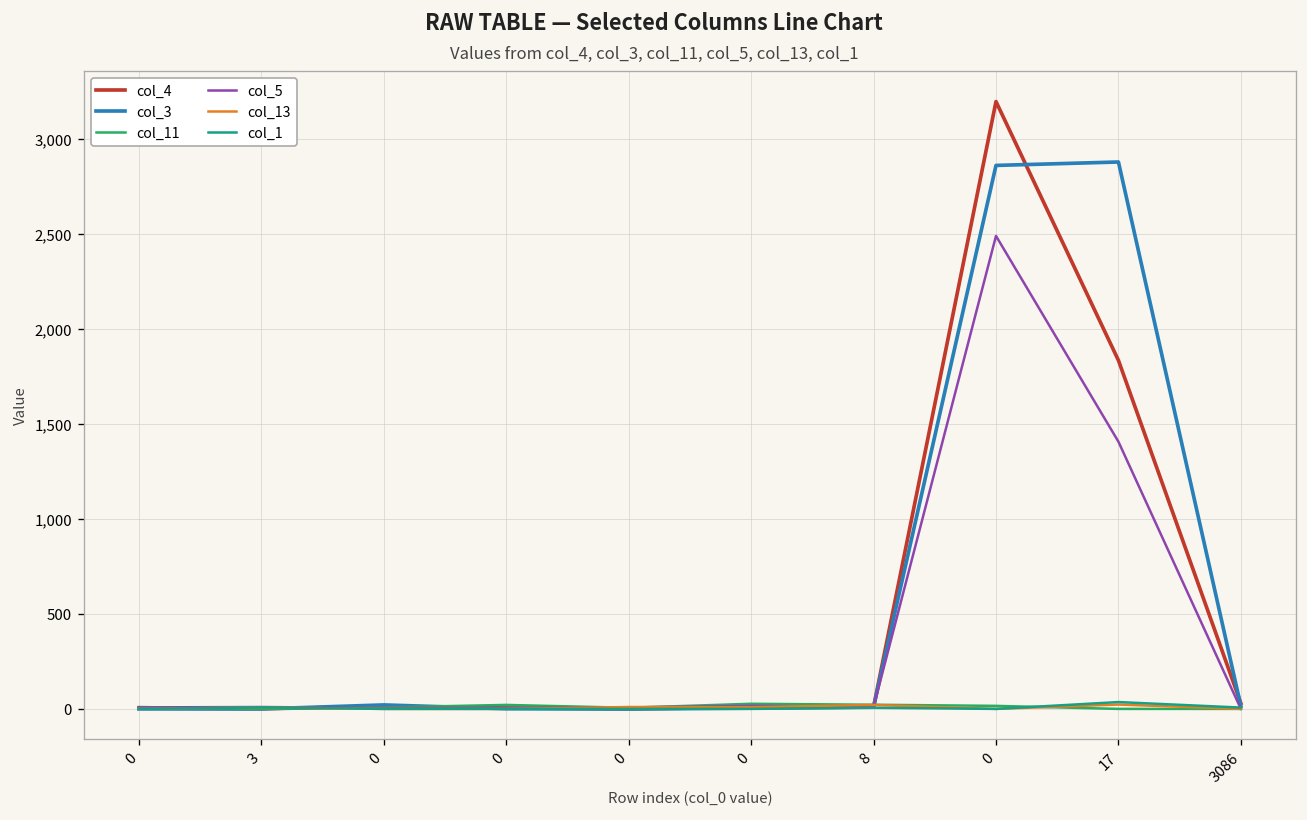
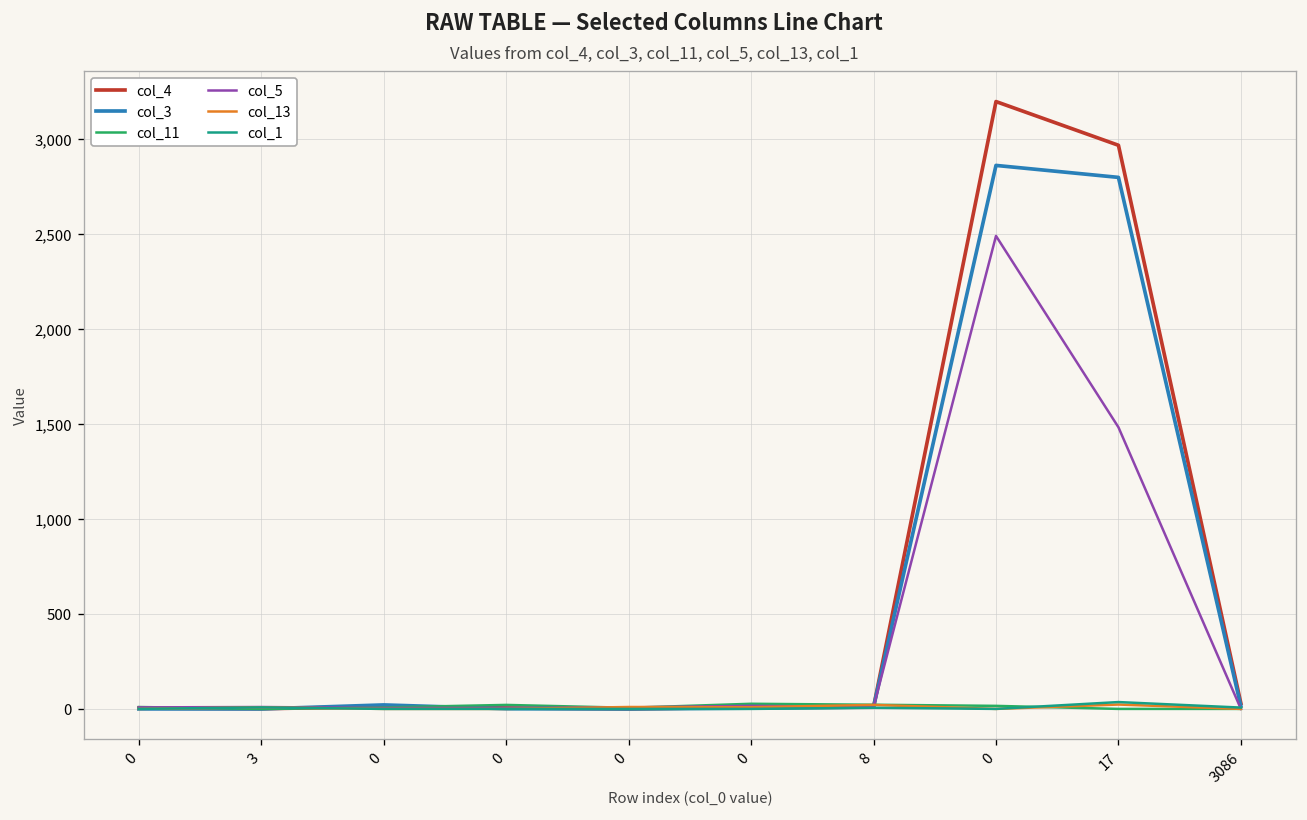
  {
    "col_4": {
-     "17": "1,830"
+     "17": "2,970"
    },
    "col_3": {
-     "17": "2,880"
+     "17": "2,800"
    },
    "col_5": {
-     "17": "1,410"
+     "17": "1,480"
    }
  }
